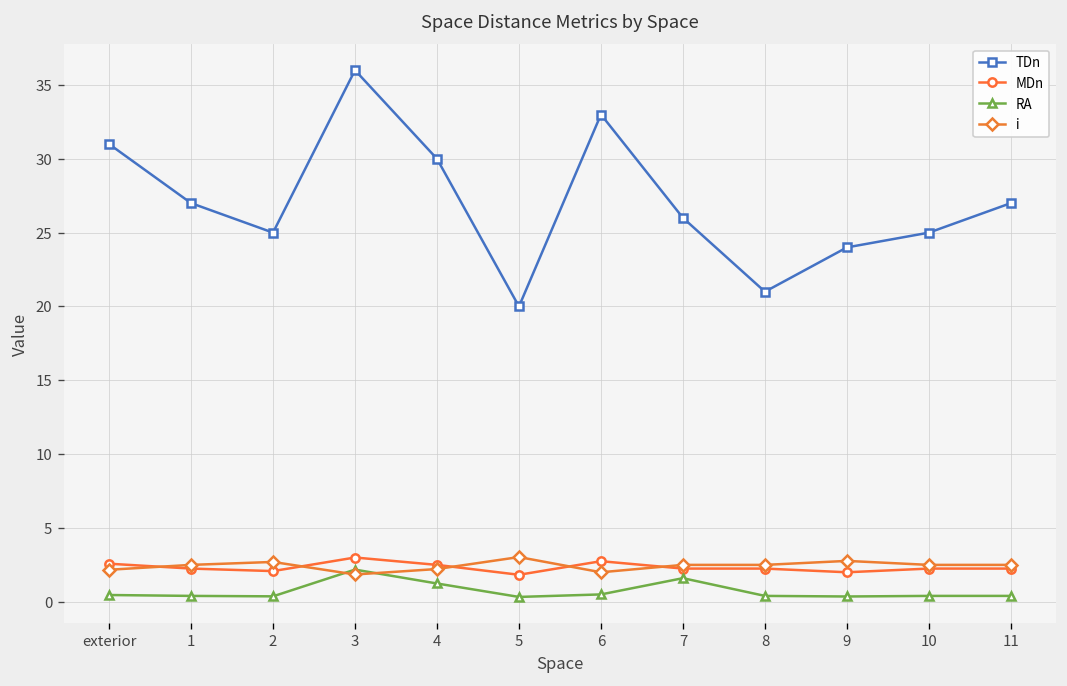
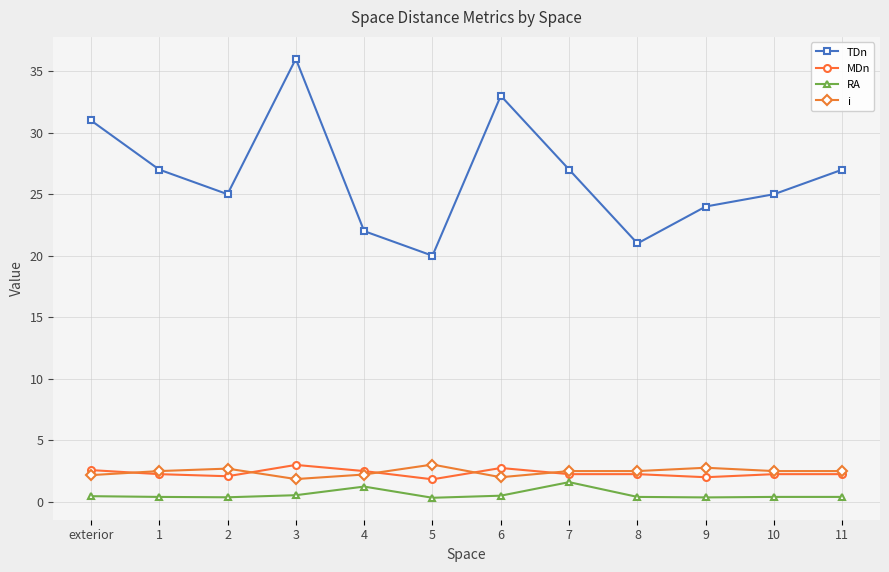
  {
    "TDn": {
      "exterior": 31,
      "1": 27,
      "2": 25,
      "3": 36,
-     "4": 30,
+     "4": 22,
      "5": 20,
      "6": 33,
-     "7": 26,
+     "7": 27,
      "8": 21,
      "9": 24,
      "10": 25,
      "11": 27
    },
    "RA": {
      "exterior": 0.5,
      "1": 0.4,
      "2": 0.4,
-     "3": 2.2,
+     "3": 0.5,
      "4": 1.2,
      "5": 0.3,
      "6": 0.5,
      "7": 1.6,
      "8": 0.4,
      "9": 0.4,
      "10": 0.4,
      "11": 0.4
    }
  }
